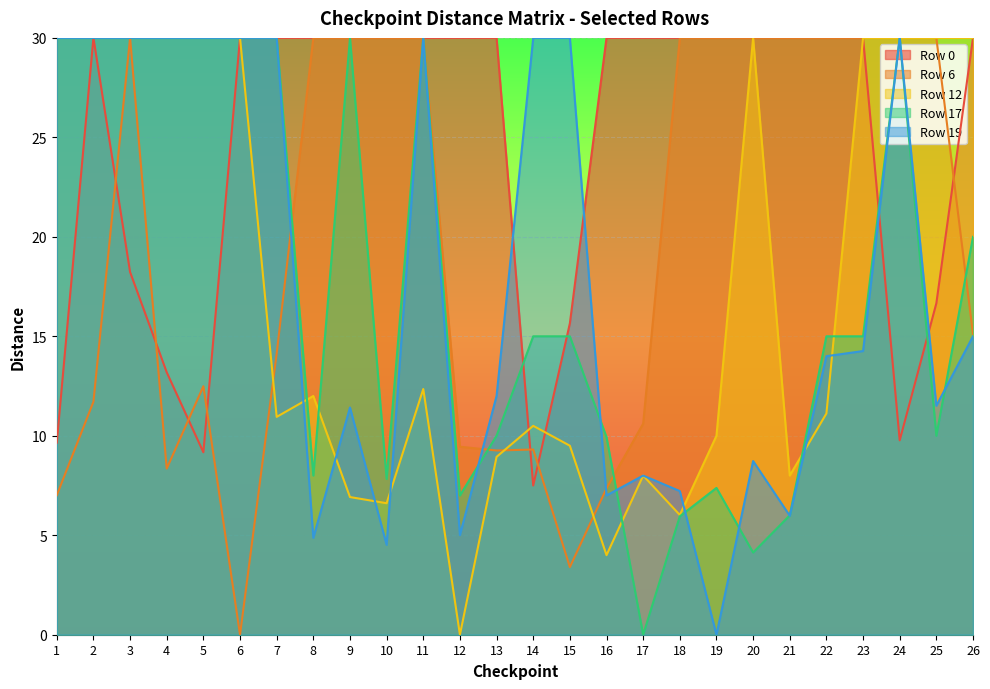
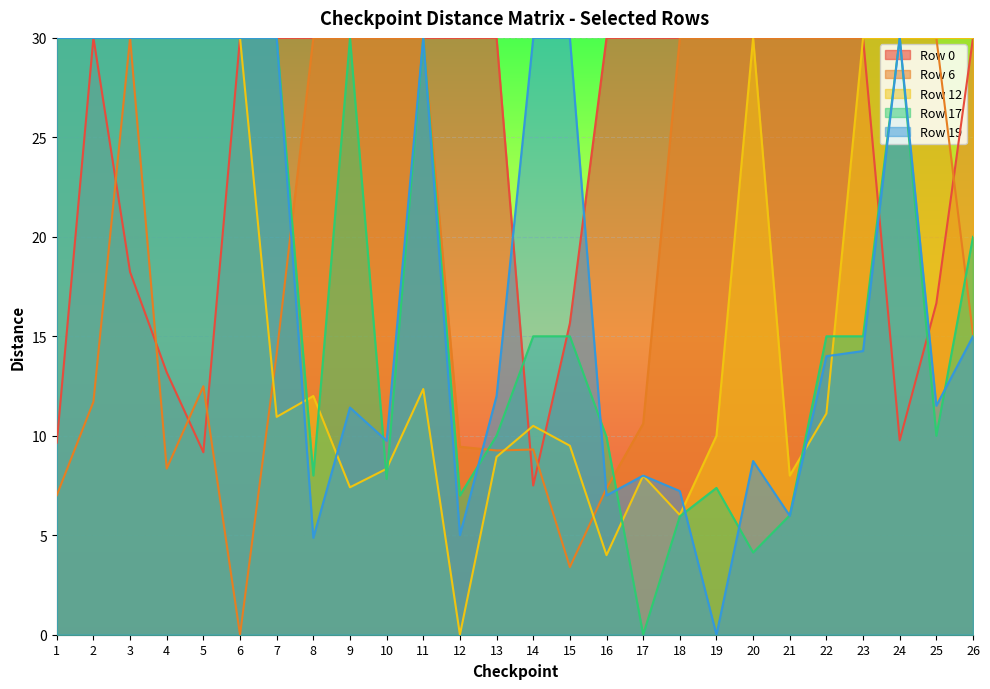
  {
    "Row 12": {
      "7": 11.0,
      "8": 12.0,
-     "9": 6.9,
-     "10": 6.6,
+     "9": 7.4,
+     "10": 8.3,
      "11": 12.4,
      "12": 0.0,
      "13": 8.9,
      "14": 10.5,
      "15": 9.5,
      "16": 4.0,
      "19": 10.0,
      "21": 8.0,
      "22": 11.1
    },
    "Row 17": {
      "8": 8.0,
      "10": 7.8,
      "12": 7.0,
      "13": 10.0,
      "14": 15.0,
      "15": 15.0,
      "16": 9.9,
      "17": 0.0,
      "19": 7.4,
      "20": 4.1,
      "22": 15.0,
      "23": 15.0,
      "25": 10.0,
      "26": 20.0
    },
    "Row 19": {
      "8": 4.9,
      "9": 11.4,
-     "10": 4.5,
+     "10": 9.8,
      "12": 5.0,
      "13": 12.0,
      "14": 30.0,
      "15": 30.0,
      "16": 7.0,
      "18": 7.2,
      "19": 0.0,
      "20": 8.7,
      "22": 14.0,
      "23": 14.3,
      "25": 11.5
    }
  }
